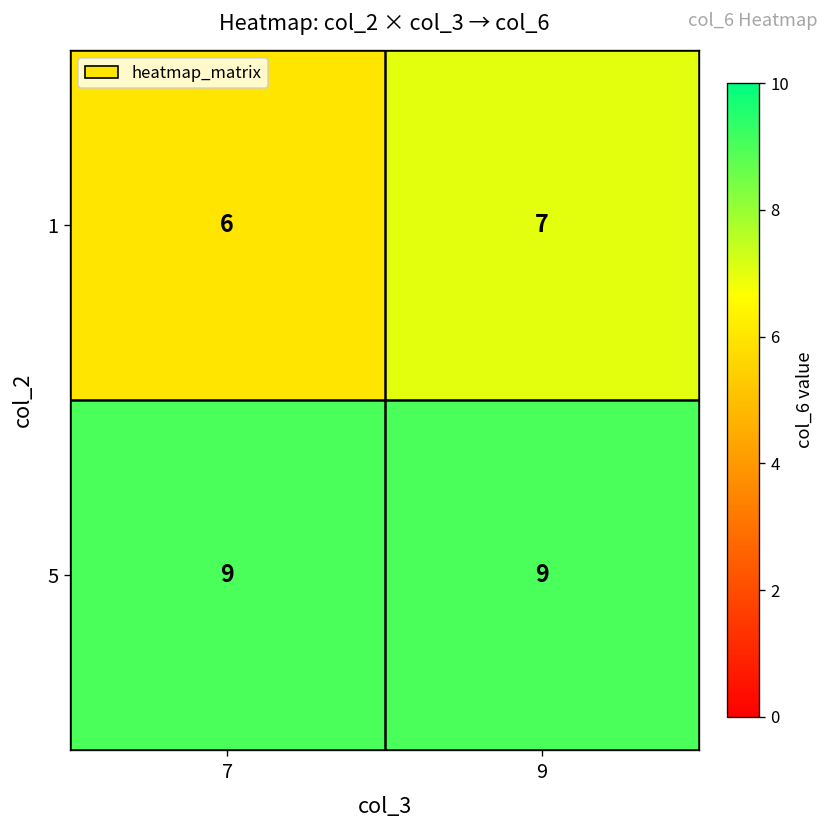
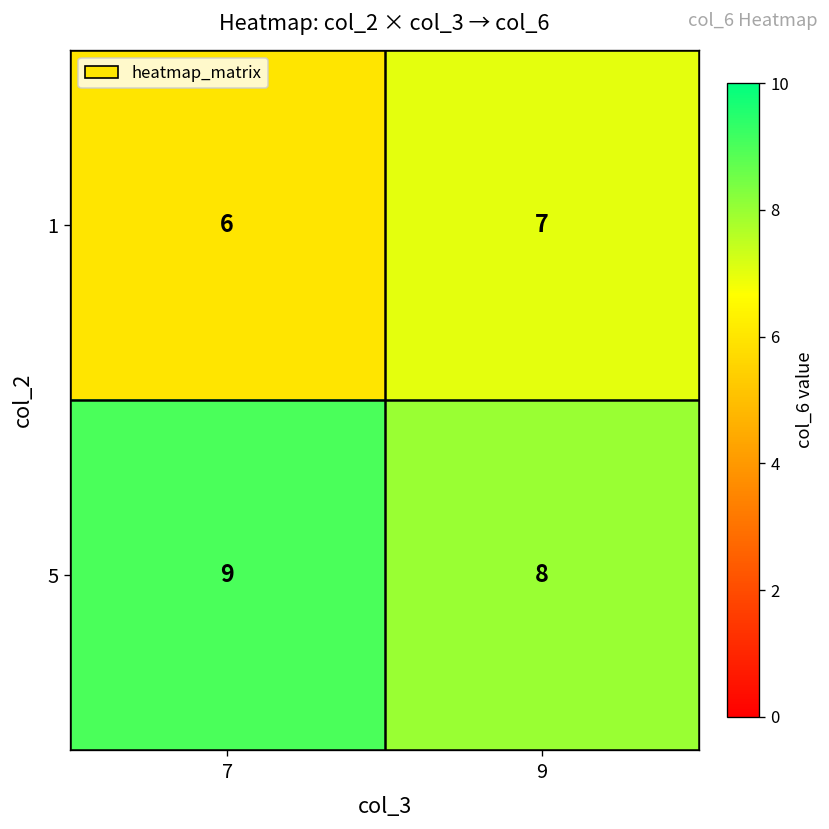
  {
    "1": {
      "7": 6,
      "9": 7
    },
    "5": {
      "7": 9,
-     "9": 9
+     "9": 8
    }
  }
